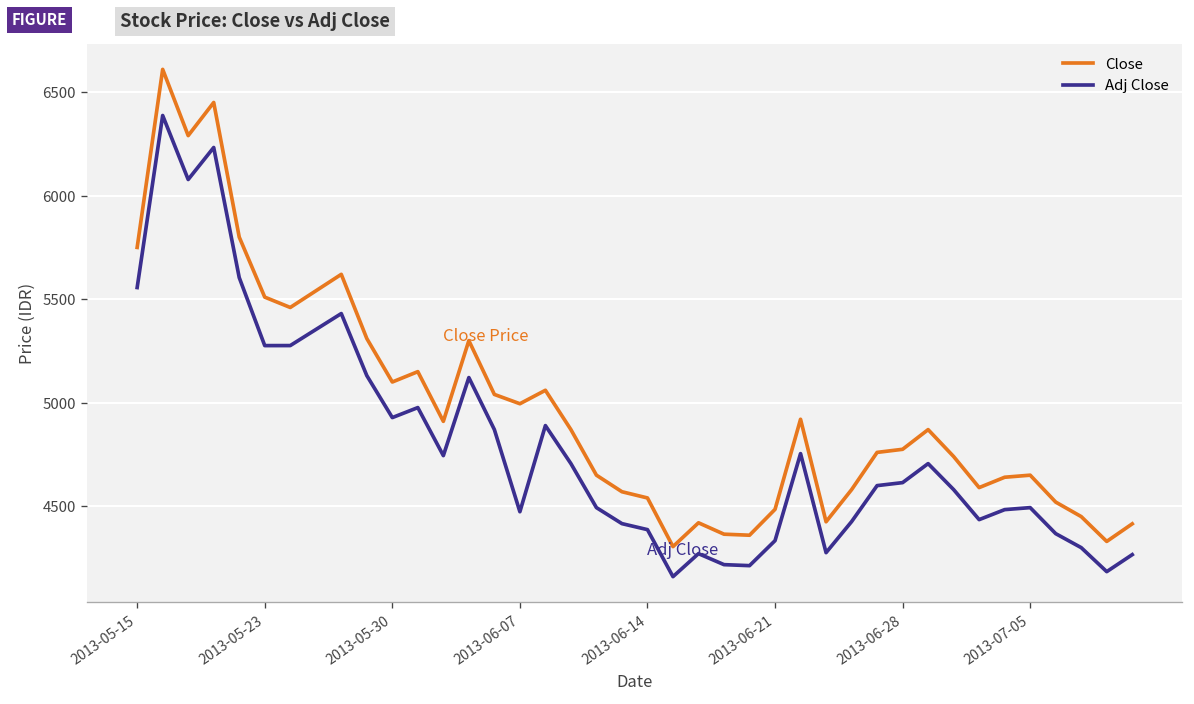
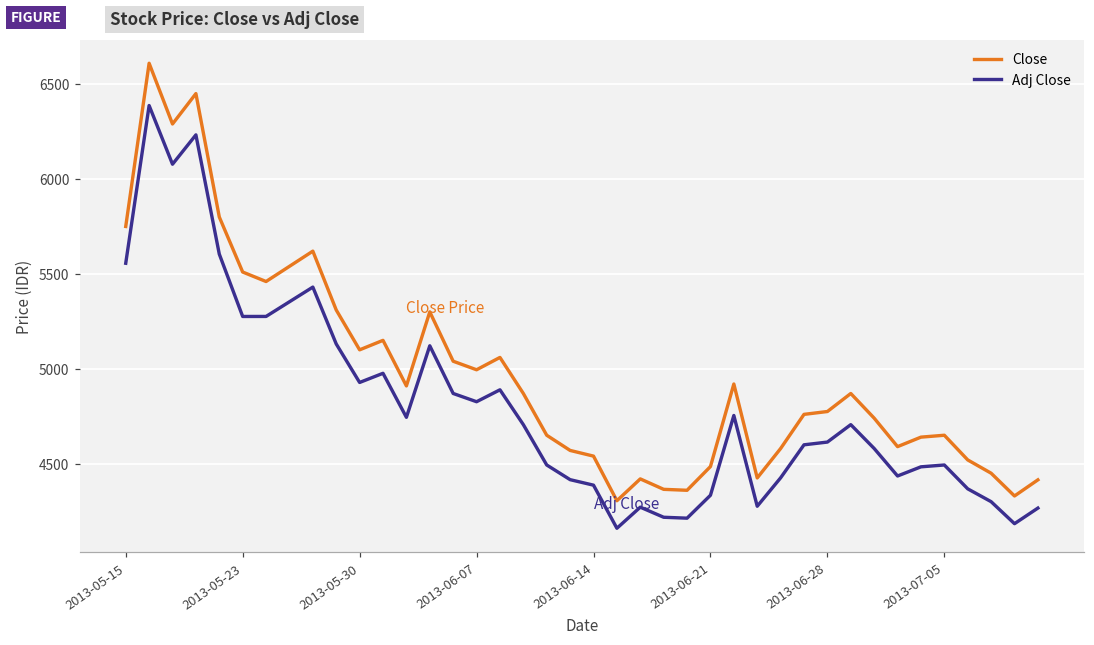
  {
    "Close": {
      "2013-05-15": 5750,
      "2013-05-23": 5510,
      "2013-05-30": 5100,
      "2013-06-07": 5000,
      "2013-06-14": 4540,
      "2013-06-21": 4490,
      "2013-06-28": 4780,
      "2013-07-05": 4650
    },
    "Adj Close": {
      "2013-05-15": 5560,
      "2013-05-23": 5280,
      "2013-05-30": 4930,
-     "2013-06-07": 4470,
+     "2013-06-07": 4830,
      "2013-06-14": 4390,
      "2013-06-21": 4330,
      "2013-06-28": 4610,
      "2013-07-05": 4490
    }
  }
